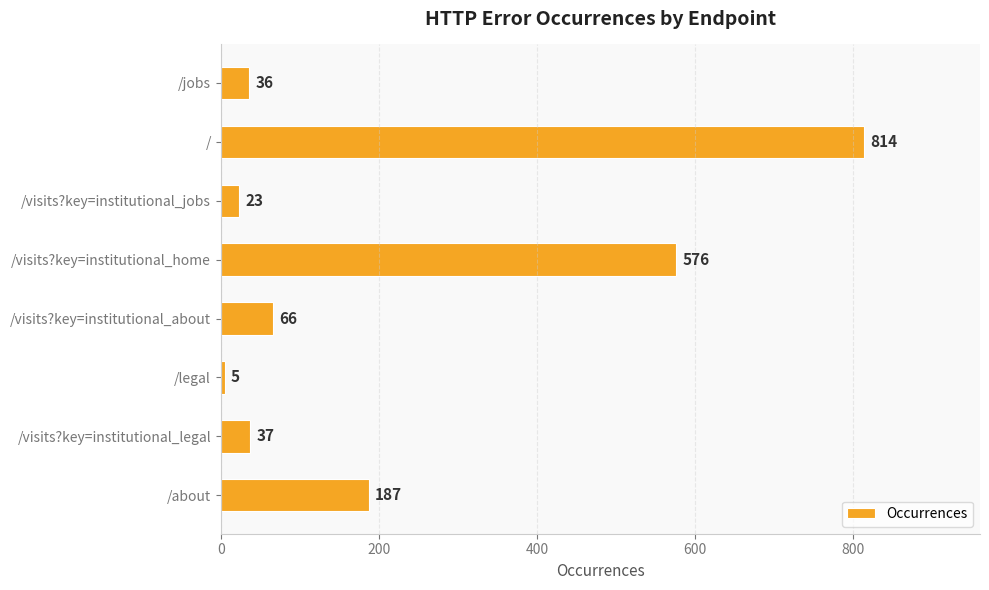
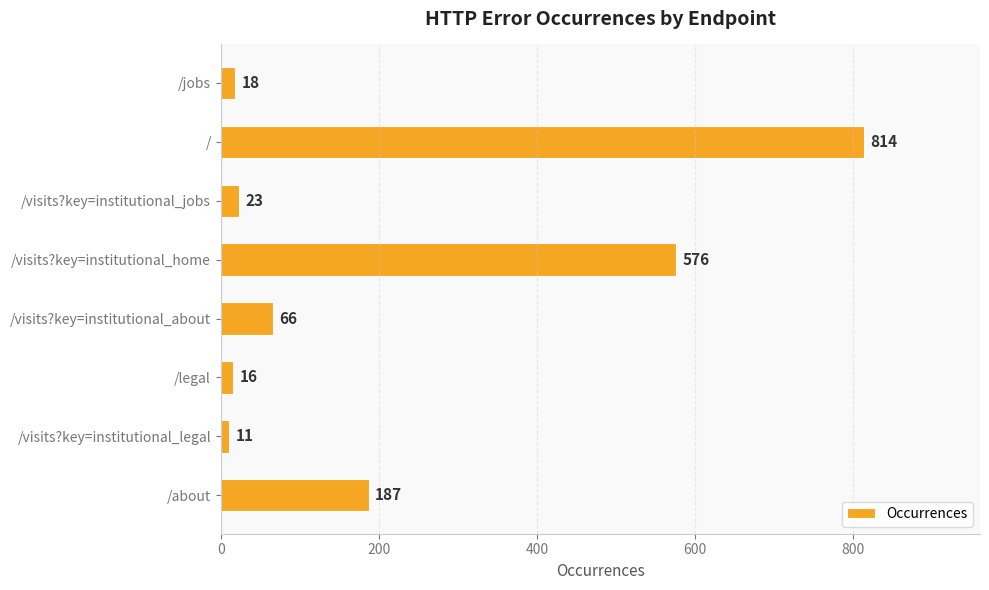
  {
-   "/jobs": 36,
+   "/jobs": 18,
    "/": 814,
    "/visits?key=institutional_jobs": 23,
    "/visits?key=institutional_home": 576,
    "/visits?key=institutional_about": 66,
-   "/legal": 5,
-   "/visits?key=institutional_legal": 37,
+   "/legal": 16,
+   "/visits?key=institutional_legal": 11,
    "/about": 187
  }
